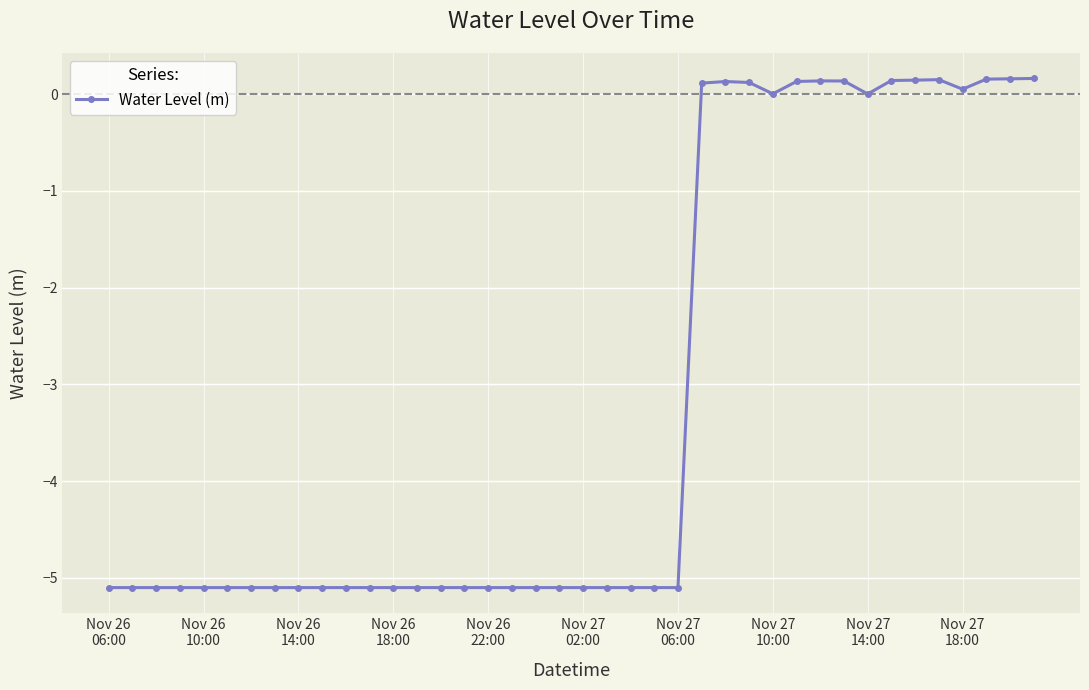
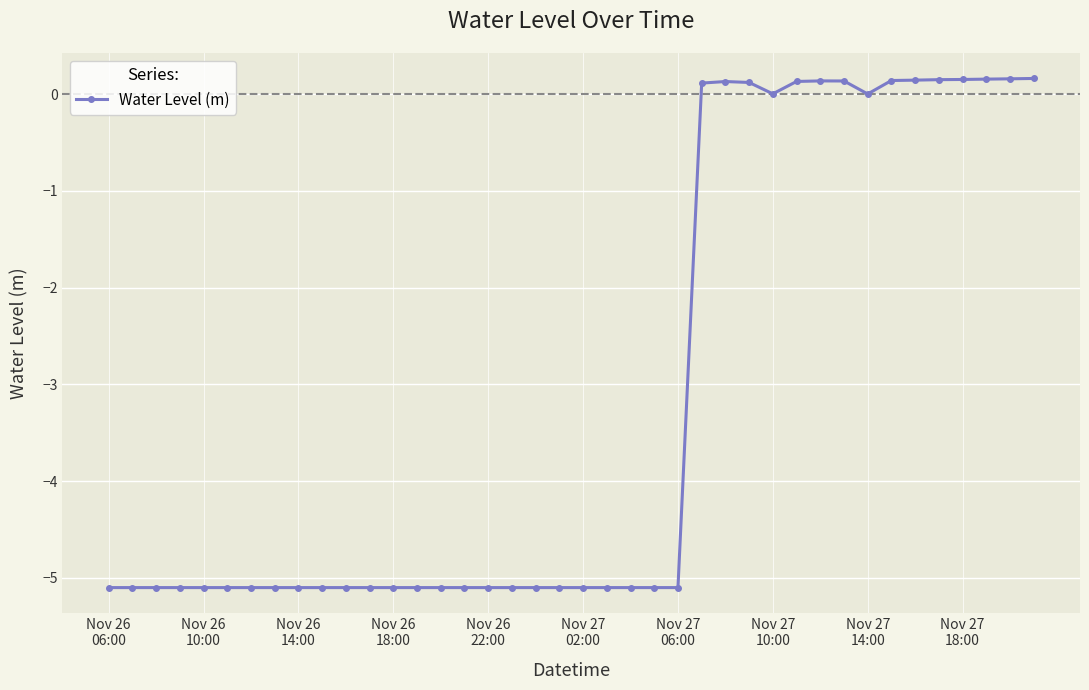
  {
    "Nov 26 06:00": -5.1,
    "Nov 26 10:00": -5.1,
    "Nov 26 14:00": -5.1,
    "Nov 26 18:00": -5.1,
    "Nov 26 22:00": -5.1,
    "Nov 27 02:00": -5.1,
    "Nov 27 06:00": -5.1,
    "Nov 27 10:00": 0.0,
    "Nov 27 14:00": 0.0,
-   "Nov 27 18:00": 0.1
+   "Nov 27 18:00": 0.2
  }
